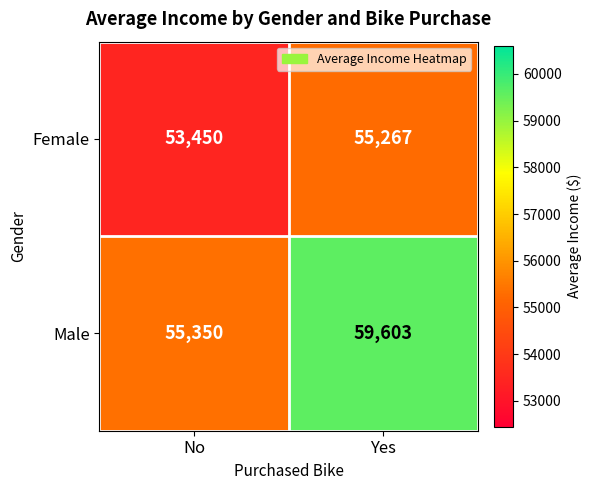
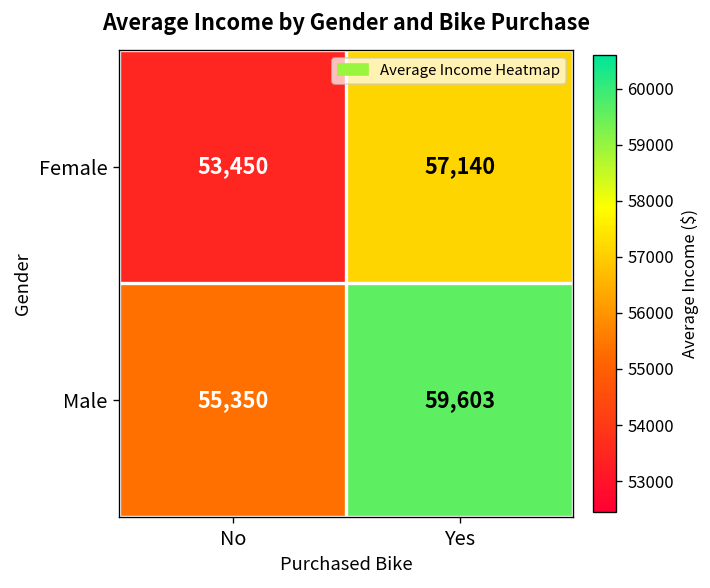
  {
    "Female": {
      "No": "53,450",
-     "Yes": "55,267"
+     "Yes": "57,140"
    },
    "Male": {
      "No": "55,350",
      "Yes": "59,603"
    }
  }
